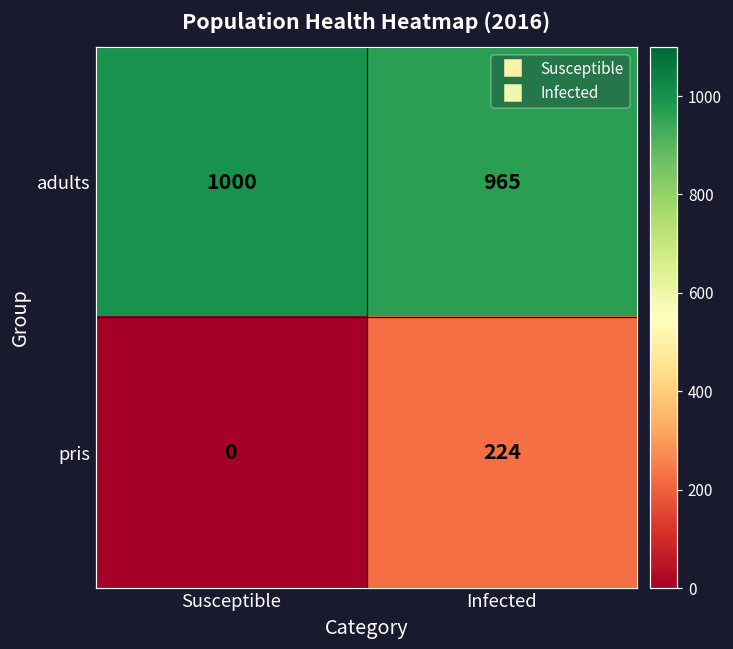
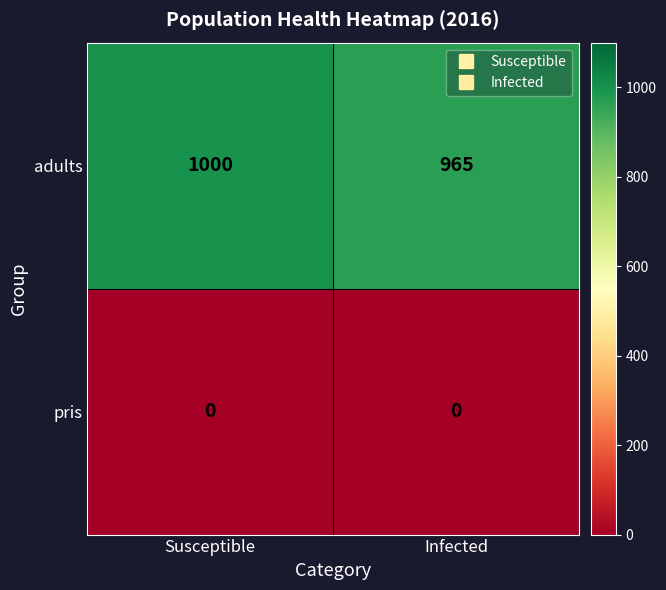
  {
    "adults": {
      "Susceptible": 1000,
      "Infected": 965
    },
    "pris": {
      "Susceptible": 0,
-     "Infected": 224
+     "Infected": 0
    }
  }
